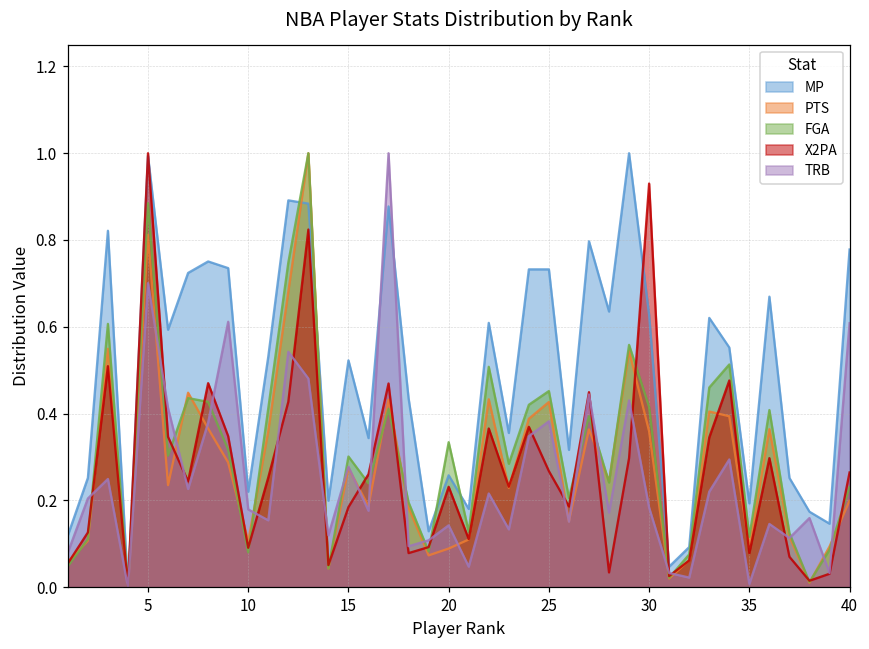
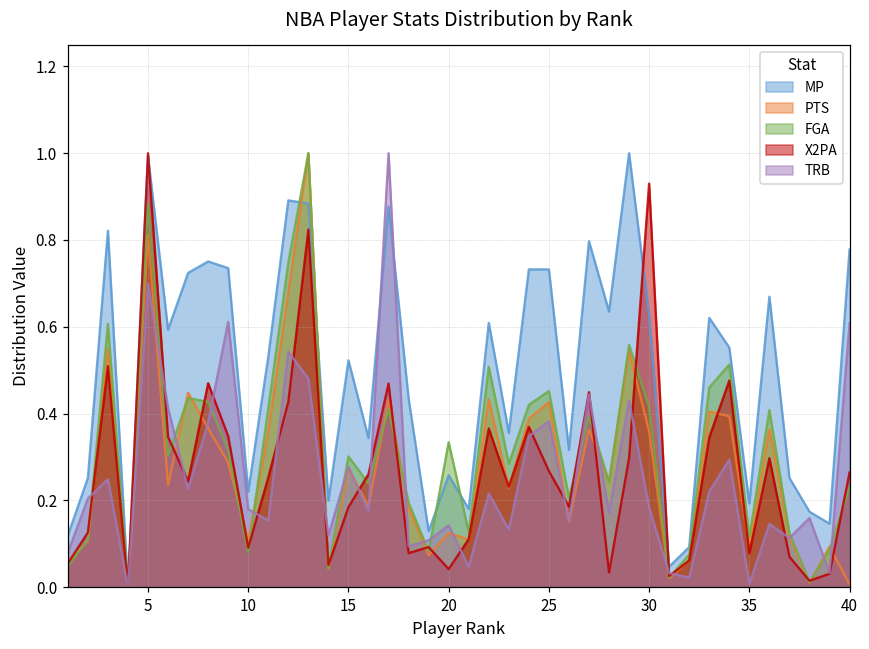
  {
    "MP": {
      "10": 0.22,
      "15": 0.52,
      "20": 0.26,
      "25": 0.73,
      "30": 0.63,
      "35": 0.19,
      "40": 0.78
    },
    "PTS": {
      "5": 0.81,
      "10": 0.11,
-     "20": 0.09,
+     "20": 0.12,
      "25": 0.43,
      "30": 0.36,
      "35": 0.09,
-     "40": 0.20
+     "40": 0.01
    },
    "FGA": {
      "5": 0.88,
      "10": 0.08,
      "15": 0.30,
      "20": 0.33,
      "25": 0.45,
      "30": 0.42,
      "35": 0.12,
      "40": 0.23
    },
    "X2PA": {
      "10": 0.09,
      "15": 0.18,
-     "20": 0.23,
+     "20": 0.04,
      "25": 0.27,
      "30": 0.93,
      "35": 0.08,
      "40": 0.26
    },
    "TRB": {
      "5": 0.70,
      "10": 0.18,
      "20": 0.14,
      "25": 0.38,
      "30": 0.18,
      "35": 0.01,
      "40": 0.61
    }
  }
